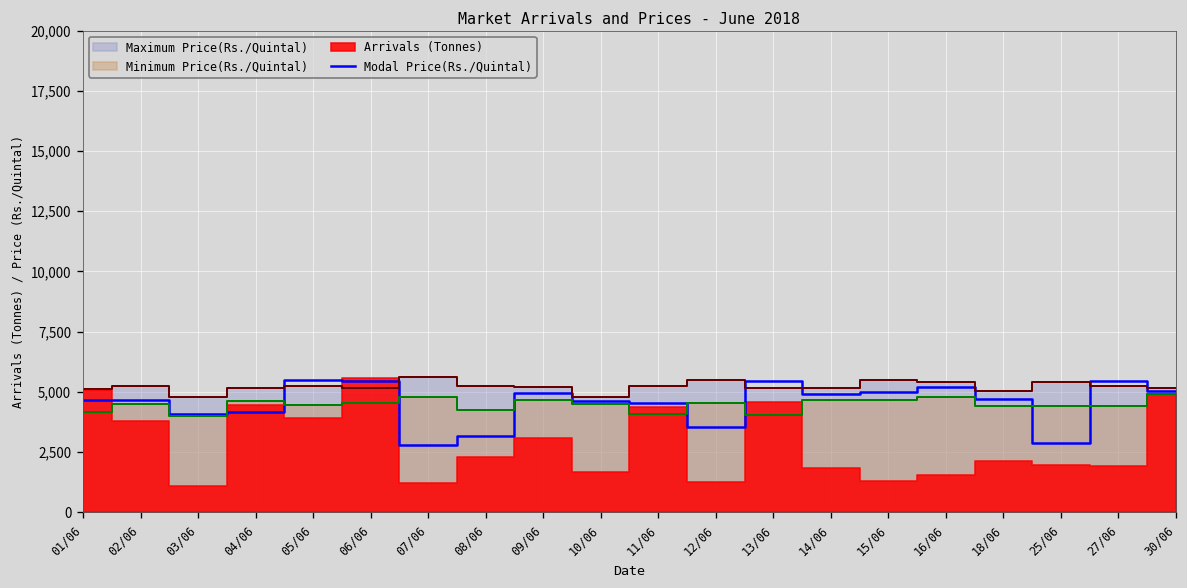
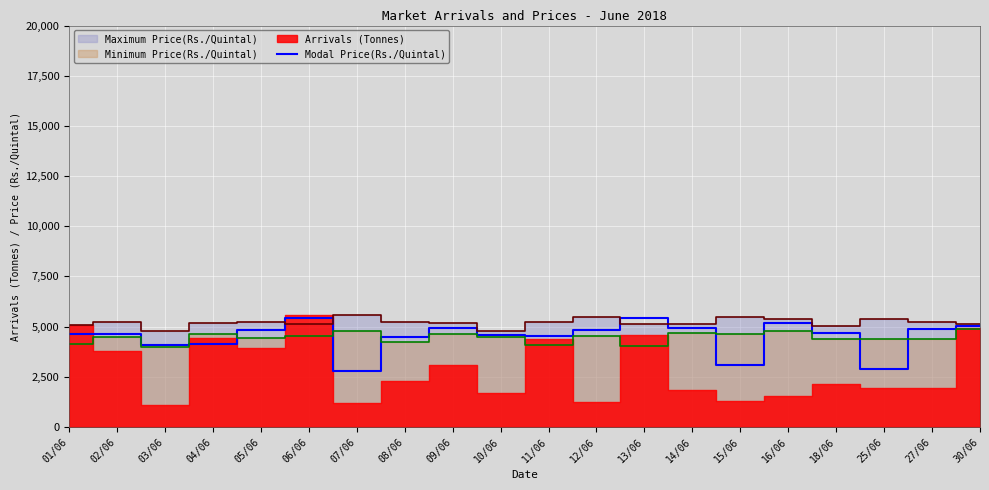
  {
    "Modal Price(Rs./Quintal)": {
      "01/06": "4,700",
      "02/06": "4,700",
      "04/06": "4,200",
-     "05/06": "5,500",
+     "05/06": "4,900",
      "06/06": "5,400",
      "07/06": "2,800",
-     "08/06": "3,200",
+     "08/06": "4,500",
      "09/06": "5,000",
      "11/06": "4,500",
-     "12/06": "3,600",
+     "12/06": "4,900",
      "13/06": "5,400",
      "14/06": "4,900",
-     "15/06": "5,000",
+     "15/06": "3,100",
      "16/06": "5,200",
      "18/06": "4,700",
      "25/06": "2,900",
-     "27/06": "5,500"
+     "27/06": "4,900"
    }
  }
